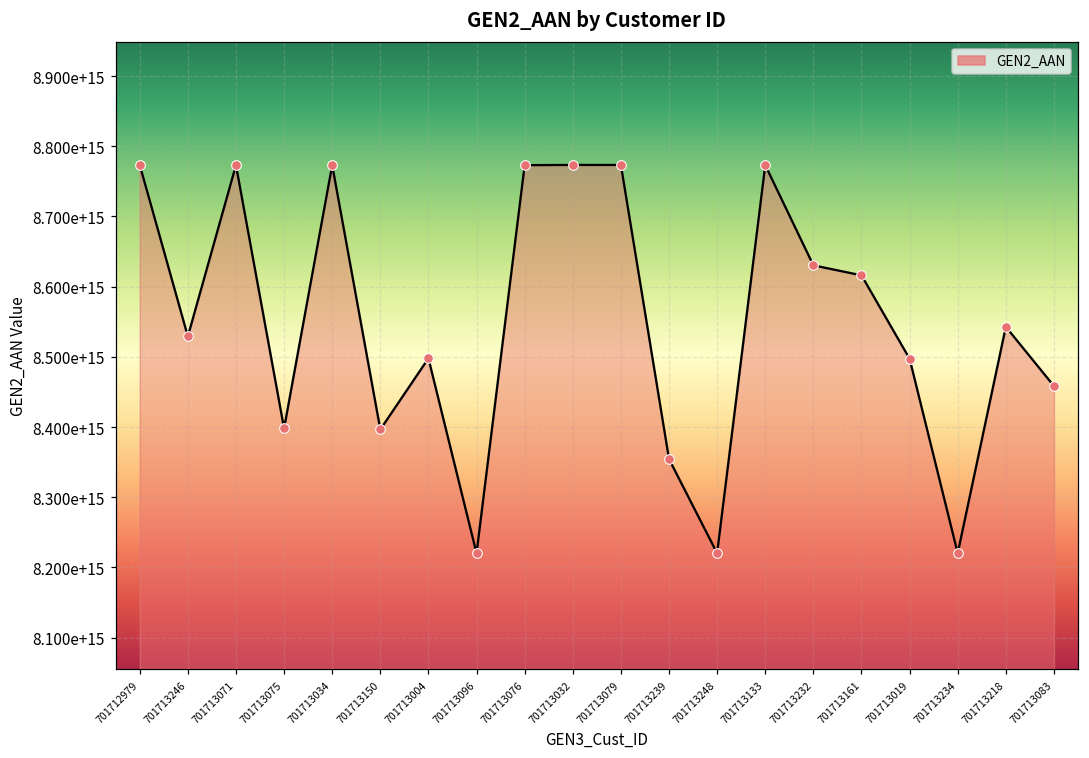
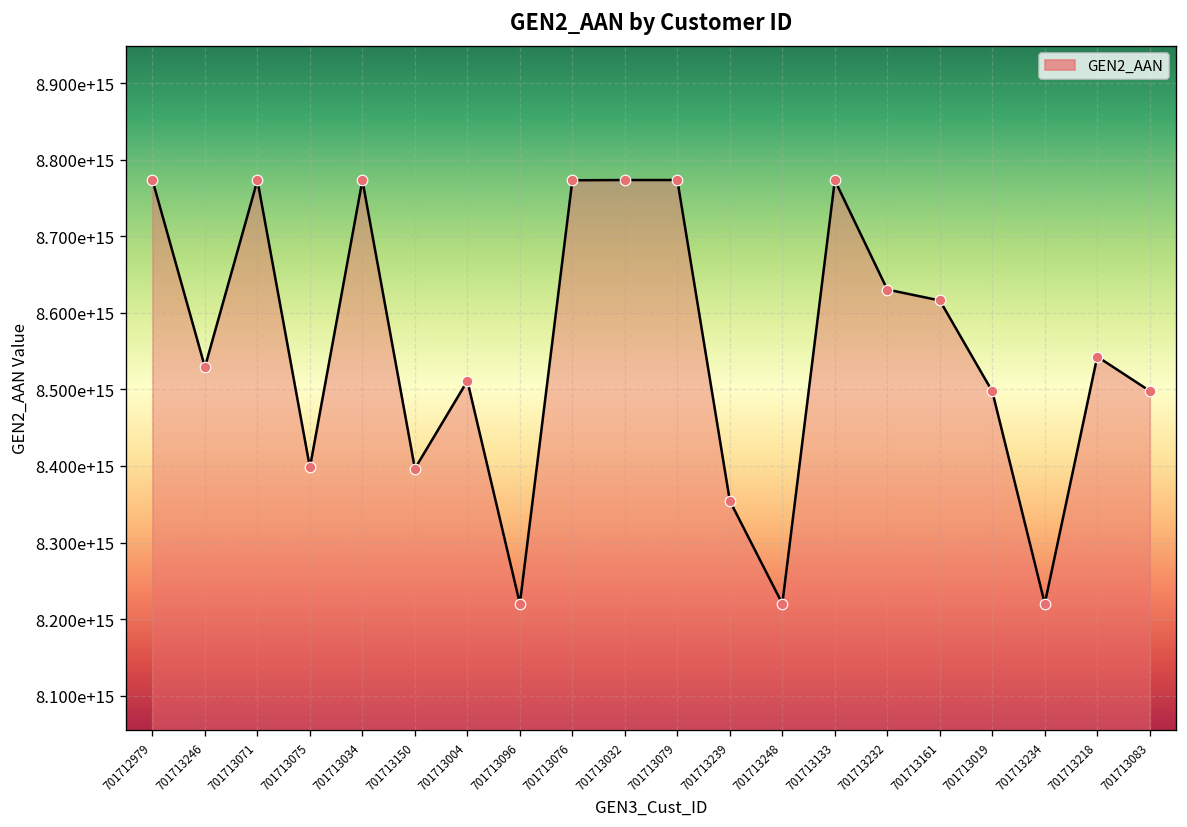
  {
    "701712979": 8770000000000000,
    "701713246": 8530000000000000,
    "701713071": 8770000000000000,
    "701713075": 8400000000000000,
    "701713034": 8770000000000000,
    "701713150": 8400000000000000,
-   "701713004": 8500000000000000,
+   "701713004": 8510000000000000,
    "701713096": 8220000000000000,
    "701713076": 8770000000000000,
    "701713032": 8770000000000000,
    "701713079": 8770000000000000,
    "701713239": 8350000000000000,
    "701713248": 8220000000000000,
    "701713133": 8770000000000000,
    "701713232": 8630000000000000,
    "701713161": 8620000000000000,
    "701713019": 8500000000000000,
    "701713234": 8220000000000000,
    "701713218": 8540000000000000,
-   "701713083": 8460000000000000
+   "701713083": 8500000000000000
  }
